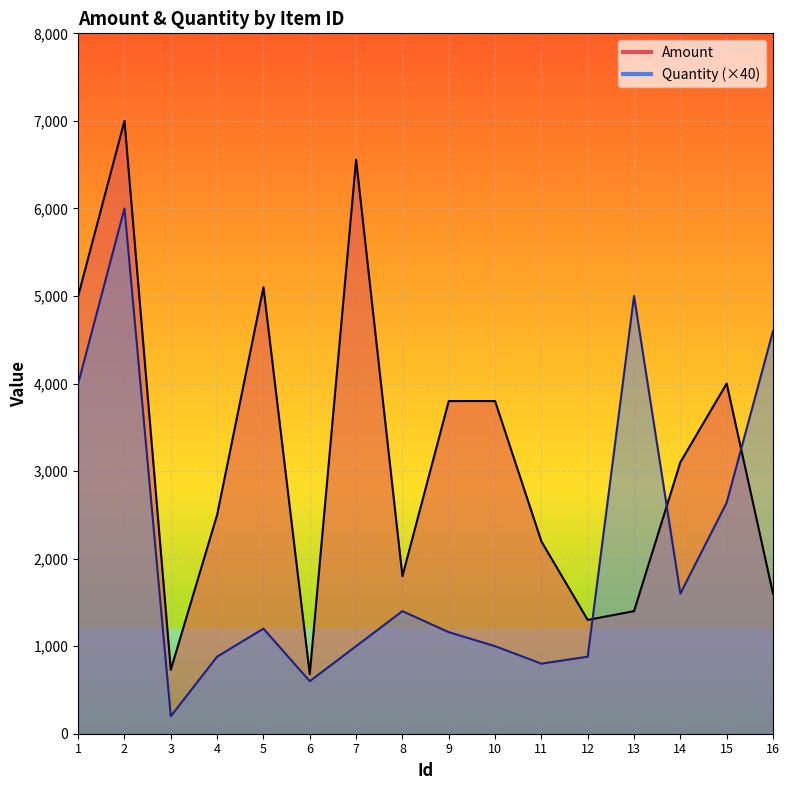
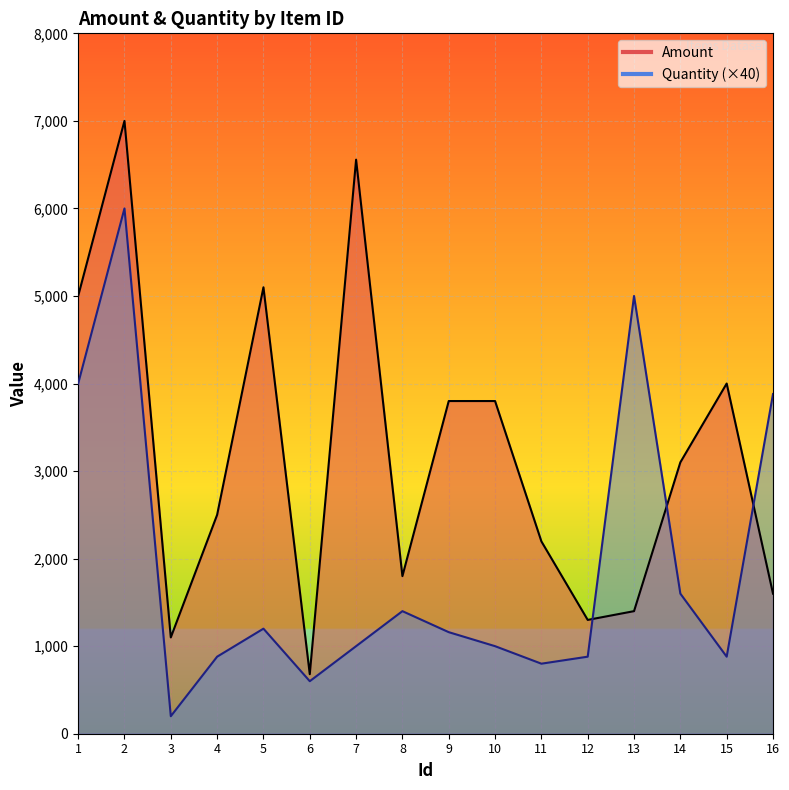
  {
    "Amount": {
      "1": "5,000",
      "2": "7,000",
-     "3": "700",
+     "3": "1,100",
      "4": "2,500",
      "5": "5,100",
      "6": "700",
      "7": "6,600",
      "8": "1,800",
      "9": "3,800",
      "10": "3,800",
      "11": "2,200",
      "12": "1,300",
      "13": "1,400",
      "14": "3,100",
      "15": "4,000",
      "16": "1,600"
    },
    "Quantity (×40)": {
      "1": "4,000",
      "2": "6,000",
      "3": "200",
      "4": "900",
      "5": "1,200",
      "6": "600",
      "7": "1,000",
      "8": "1,400",
      "9": "1,200",
      "10": "1,000",
      "11": "800",
      "12": "900",
      "13": "5,000",
      "14": "1,600",
-     "15": "2,600",
-     "16": "4,600"
+     "15": "900",
+     "16": "3,900"
    }
  }
